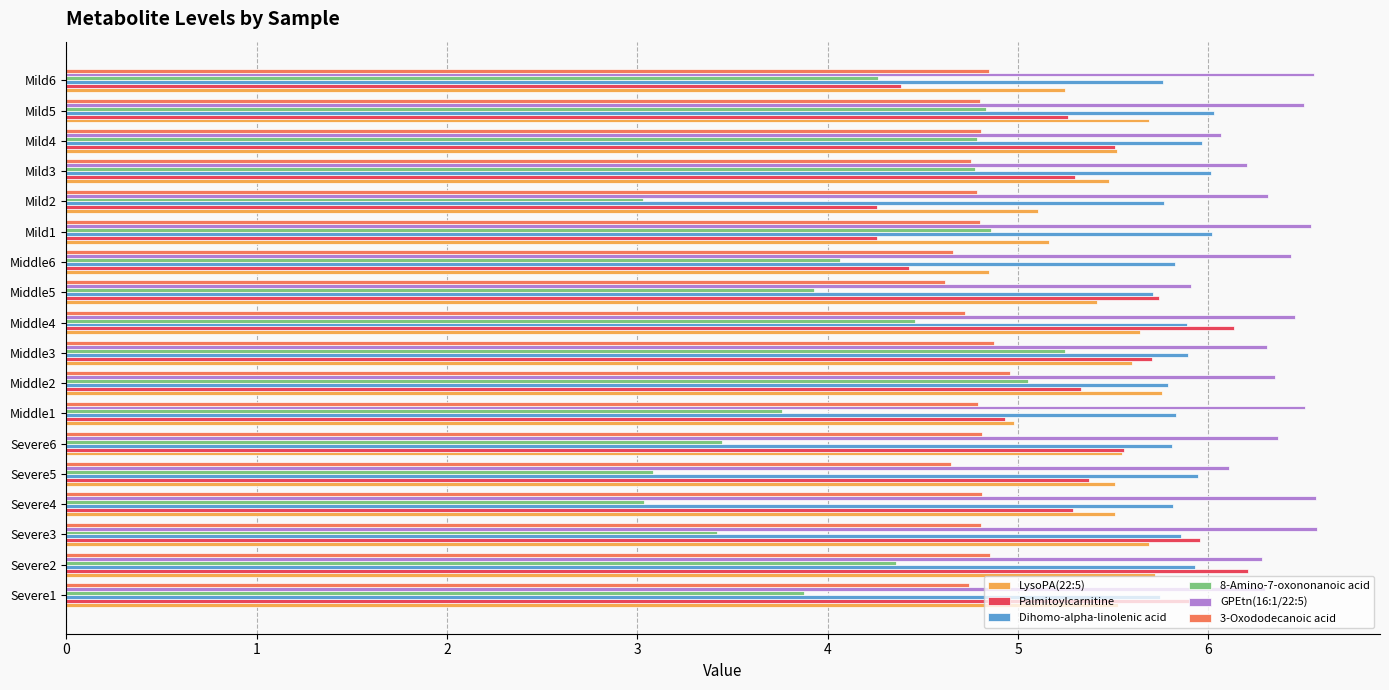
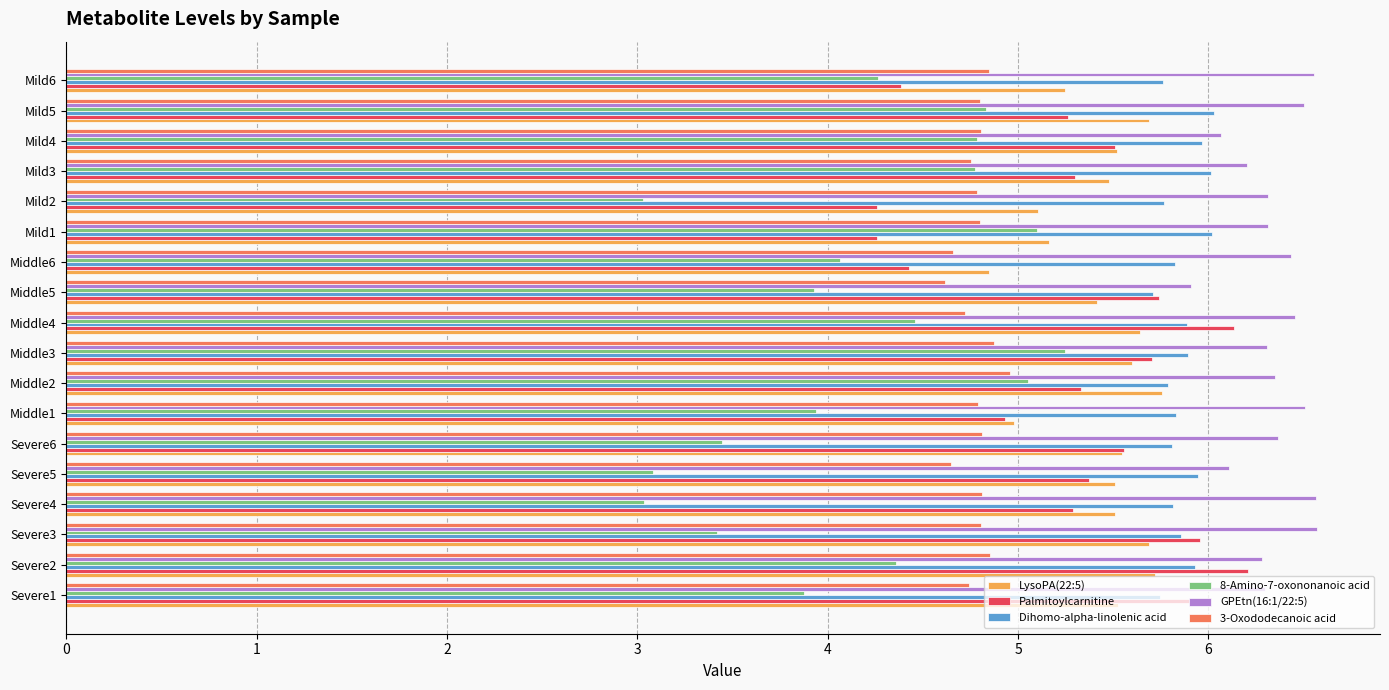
  {
    "Dihomo-alpha-linolenic acid": {
      "Mild6": 5.76,
      "Mild5": 6.03,
      "Mild4": 5.97,
      "Mild3": 6.02,
      "Mild2": 5.77,
      "Mild1": 6.02,
      "Middle6": 5.82,
      "Middle5": 5.71,
      "Middle4": 5.89,
      "Middle3": 5.90,
      "Middle2": 5.79,
      "Middle1": 5.83,
      "Severe6": 5.81,
      "Severe5": 5.95,
      "Severe4": 5.82,
      "Severe3": 5.86,
      "Severe2": 5.93
    },
    "8-Amino-7-oxononanoic acid": {
      "Mild6": 4.26,
      "Mild5": 4.83,
      "Mild4": 4.78,
      "Mild3": 4.78,
      "Mild2": 3.03,
-     "Mild1": 4.86,
+     "Mild1": 5.10,
      "Middle6": 4.07,
      "Middle5": 3.93,
      "Middle4": 4.46,
      "Middle3": 5.25,
      "Middle2": 5.05,
-     "Middle1": 3.76,
+     "Middle1": 3.94,
      "Severe6": 3.45,
      "Severe5": 3.08,
      "Severe4": 3.04,
      "Severe3": 3.42,
      "Severe2": 4.36,
      "Severe1": 3.87
    },
    "GPEtn(16:1/22:5)": {
      "Mild6": 6.56,
      "Mild5": 6.50,
      "Mild4": 6.07,
      "Mild3": 6.20,
      "Mild2": 6.31,
-     "Mild1": 6.54,
+     "Mild1": 6.31,
      "Middle6": 6.43,
      "Middle5": 5.91,
      "Middle4": 6.45,
      "Middle3": 6.31,
      "Middle2": 6.35,
      "Middle1": 6.51,
      "Severe6": 6.37,
      "Severe5": 6.11,
      "Severe4": 6.57,
      "Severe3": 6.57,
      "Severe2": 6.28
    }
  }
